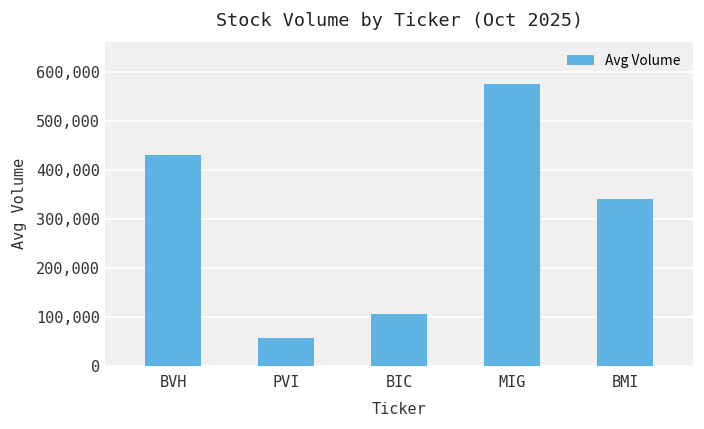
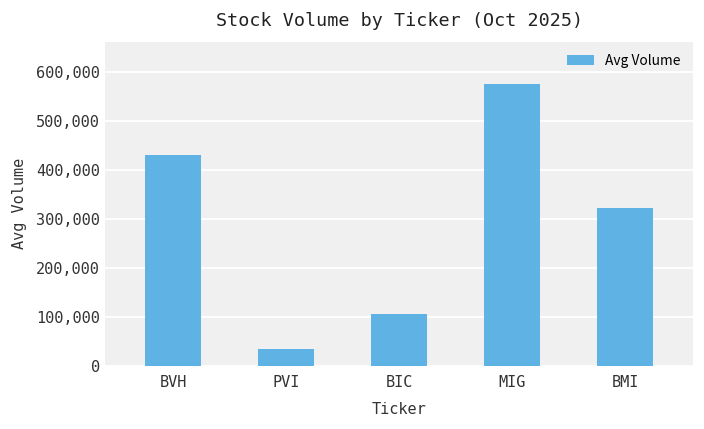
  {
    "BVH": "430,000",
-   "PVI": "60,000",
+   "PVI": "40,000",
    "BIC": "100,000",
    "MIG": "580,000",
-   "BMI": "340,000"
+   "BMI": "320,000"
  }
